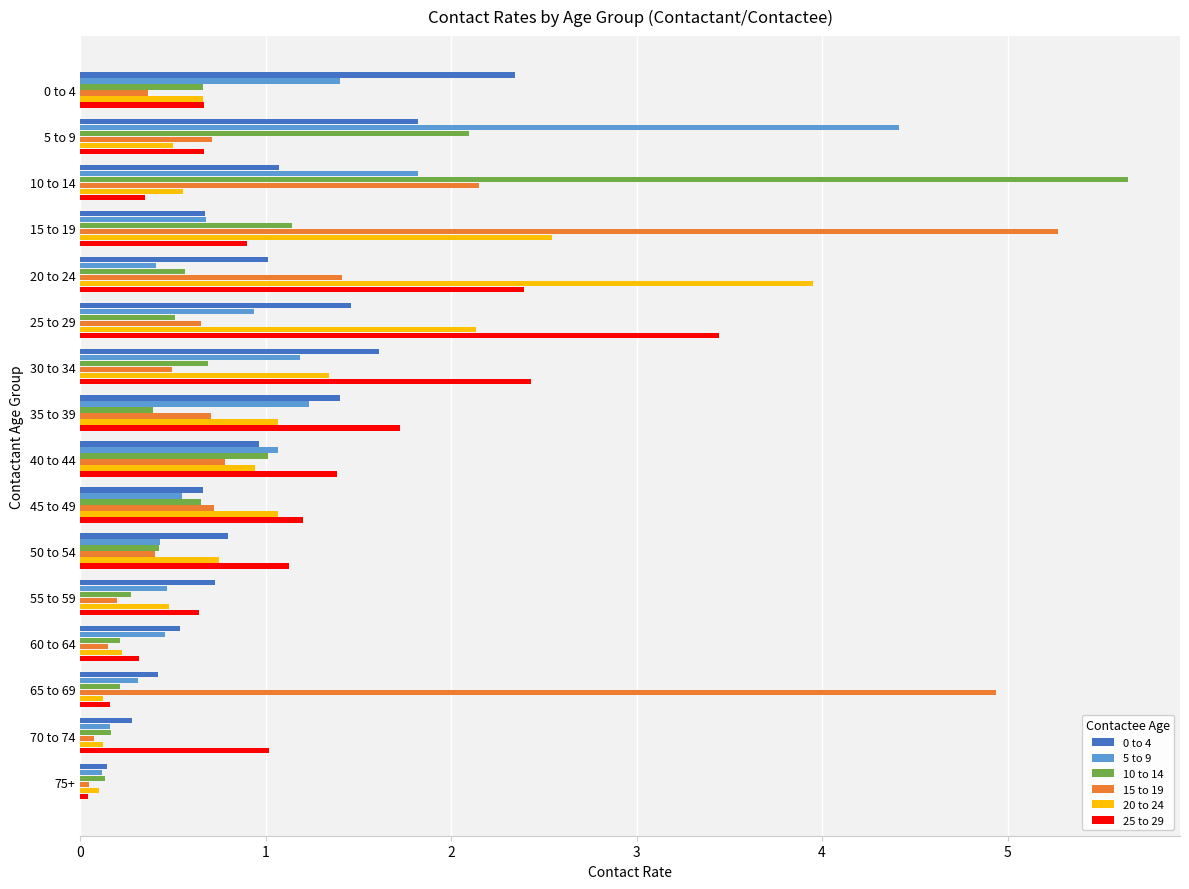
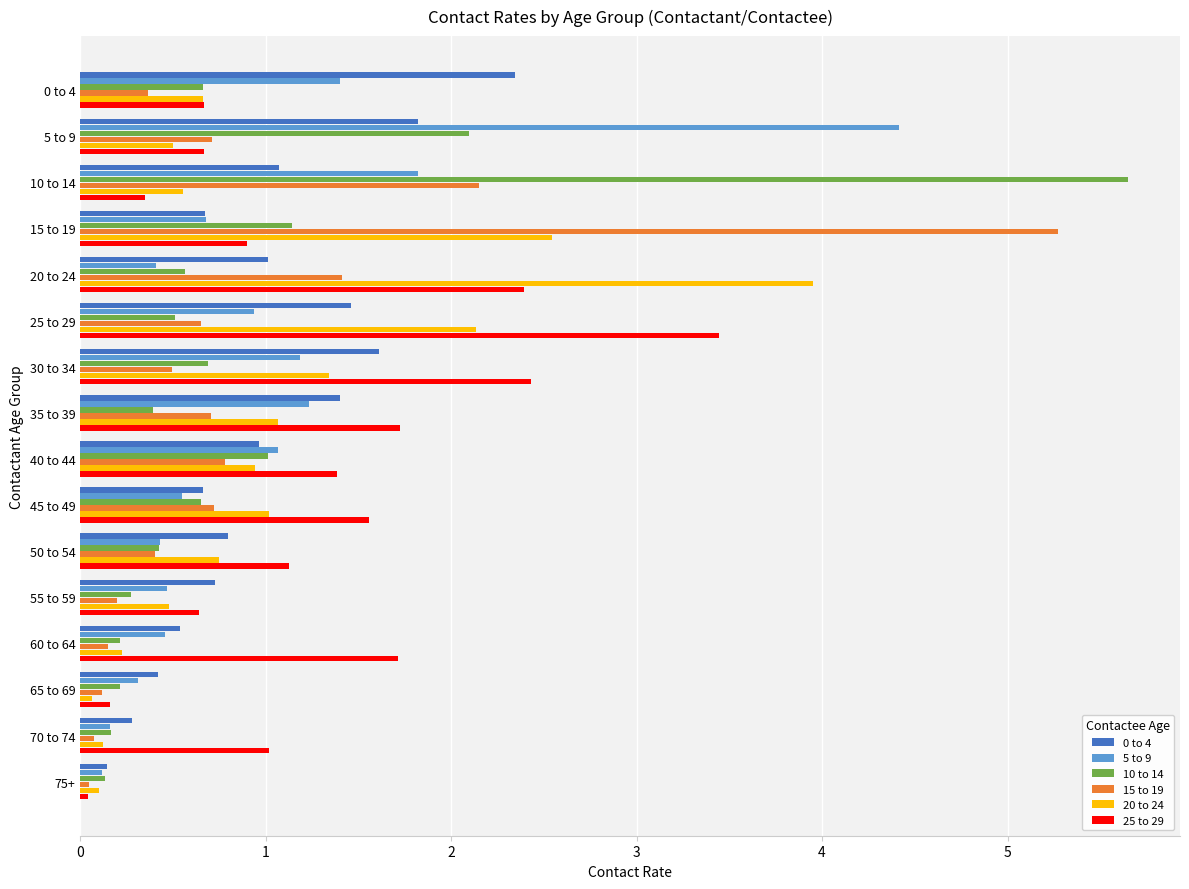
  {
    "10 to 14": {
      "0 to 4": 0.66,
      "5 to 9": 2.10,
      "10 to 14": 5.65,
      "15 to 19": 1.14,
      "20 to 24": 0.57,
      "25 to 29": 0.51,
      "30 to 34": 0.69,
      "35 to 39": 0.40,
      "40 to 44": 1.01,
      "45 to 49": 0.65,
      "50 to 54": 0.42,
      "55 to 59": 0.27,
      "60 to 64": 0.22,
      "65 to 69": 0.22,
      "70 to 74": 0.17,
      "75+": 0.14
    },
    "15 to 19": {
      "0 to 4": 0.37,
      "5 to 9": 0.71,
      "10 to 14": 2.15,
      "15 to 19": 5.27,
      "20 to 24": 1.41,
      "25 to 29": 0.65,
      "30 to 34": 0.49,
      "35 to 39": 0.71,
      "40 to 44": 0.78,
      "45 to 49": 0.72,
      "50 to 54": 0.40,
      "55 to 59": 0.20,
      "60 to 64": 0.15,
-     "65 to 69": 4.94,
+     "65 to 69": 0.12,
      "70 to 74": 0.07,
      "75+": 0.05
    },
    "20 to 24": {
      "0 to 4": 0.66,
      "5 to 9": 0.50,
      "10 to 14": 0.55,
      "15 to 19": 2.54,
      "20 to 24": 3.95,
      "25 to 29": 2.13,
      "30 to 34": 1.34,
      "35 to 39": 1.07,
      "40 to 44": 0.94,
-     "45 to 49": 1.07,
+     "45 to 49": 1.02,
      "50 to 54": 0.75,
      "55 to 59": 0.48,
      "60 to 64": 0.22,
-     "65 to 69": 0.12,
+     "65 to 69": 0.06,
      "70 to 74": 0.13,
      "75+": 0.10
    },
    "25 to 29": {
      "0 to 4": 0.67,
      "5 to 9": 0.67,
      "10 to 14": 0.35,
      "15 to 19": 0.90,
      "20 to 24": 2.39,
      "25 to 29": 3.44,
      "30 to 34": 2.43,
      "35 to 39": 1.72,
      "40 to 44": 1.38,
-     "45 to 49": 1.20,
+     "45 to 49": 1.55,
      "50 to 54": 1.13,
      "55 to 59": 0.64,
-     "60 to 64": 0.32,
+     "60 to 64": 1.72,
      "65 to 69": 0.16,
      "70 to 74": 1.02,
      "75+": 0.04
    }
  }
